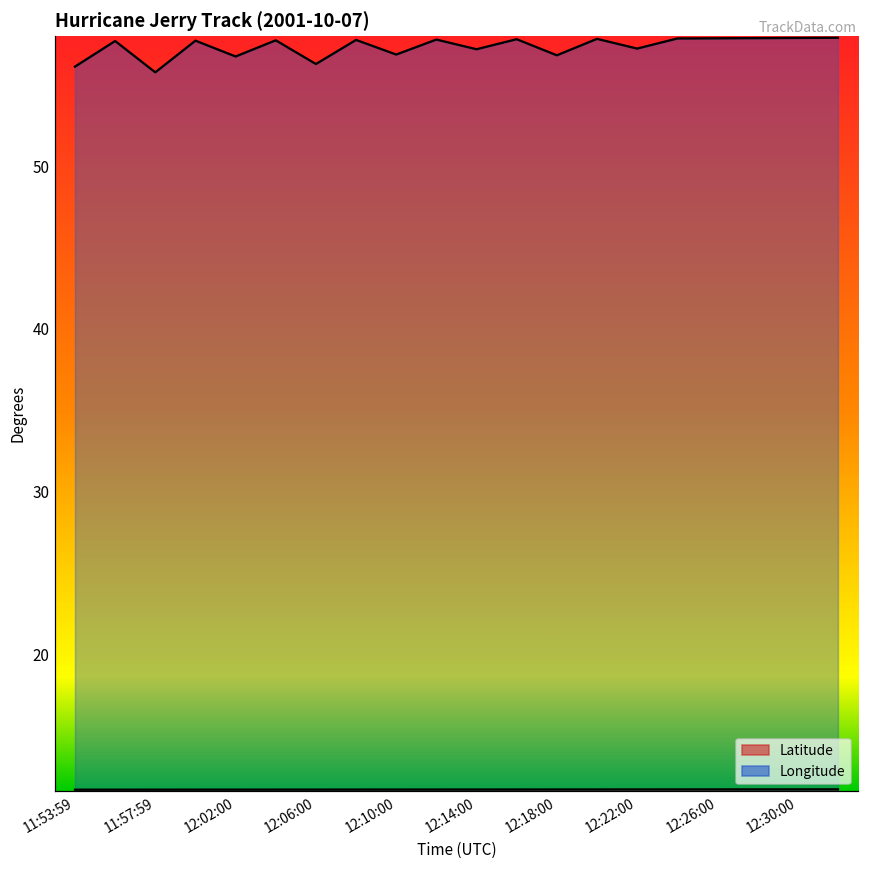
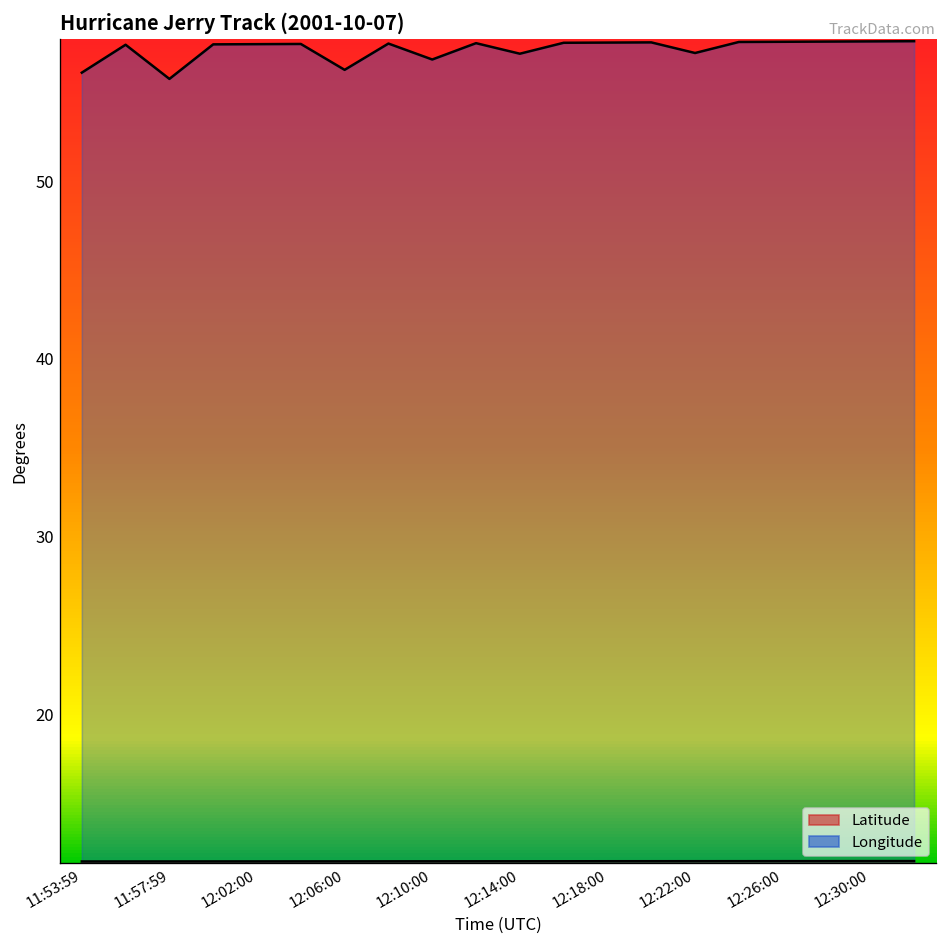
  {
    "Latitude": {
      "11:53:59": 11.7,
      "11:57:59": 11.7,
      "12:02:00": 11.7,
      "12:06:00": 11.7,
      "12:10:00": 11.7,
      "12:14:00": 11.7,
      "12:18:00": 11.7,
      "12:22:00": 11.7,
      "12:26:00": 11.7,
      "12:30:00": 11.7
    },
    "Longitude": {
      "11:53:59": 56.1,
      "11:57:59": 55.8,
-     "12:02:00": 56.7,
+     "12:02:00": 57.7,
      "12:06:00": 56.3,
      "12:10:00": 56.8,
      "12:14:00": 57.2,
-     "12:18:00": 56.8,
+     "12:18:00": 57.8,
      "12:22:00": 57.2,
      "12:26:00": 57.8,
      "12:30:00": 57.9
    }
  }
